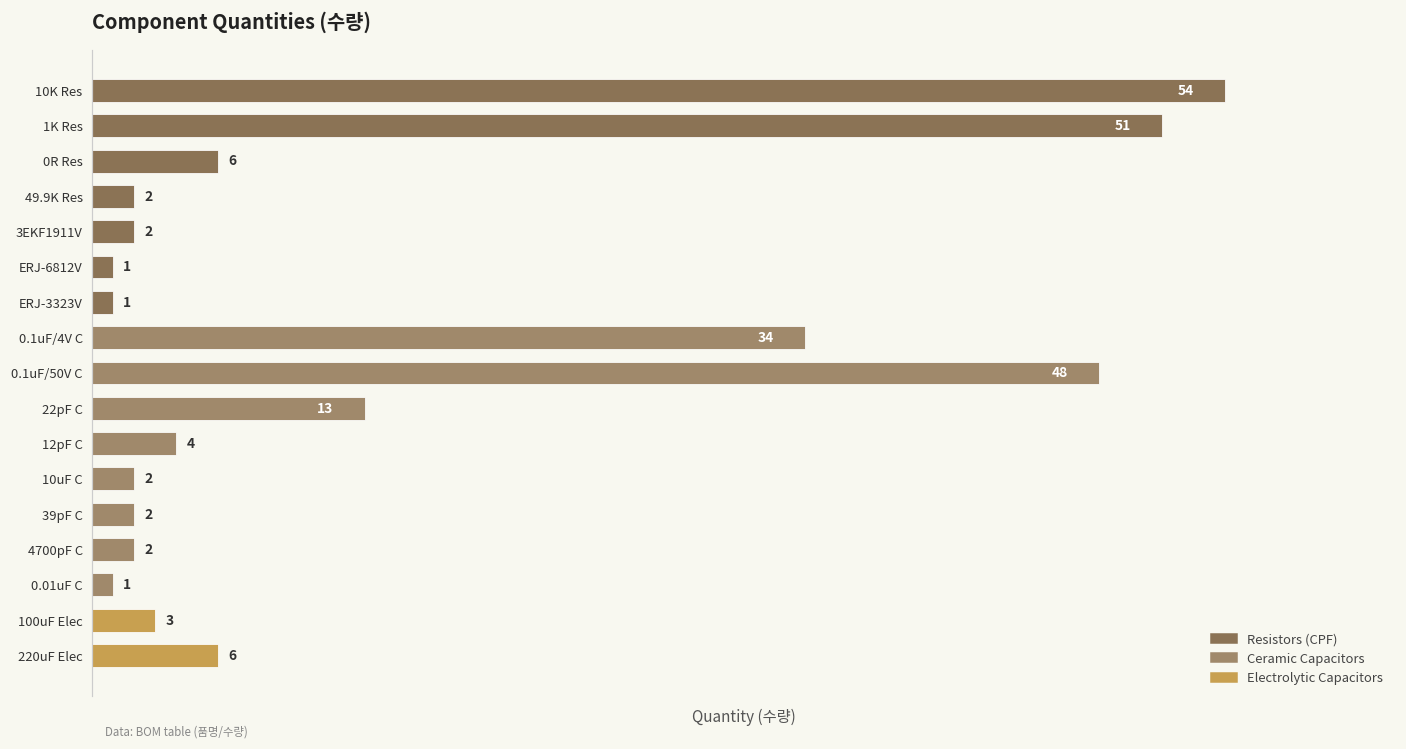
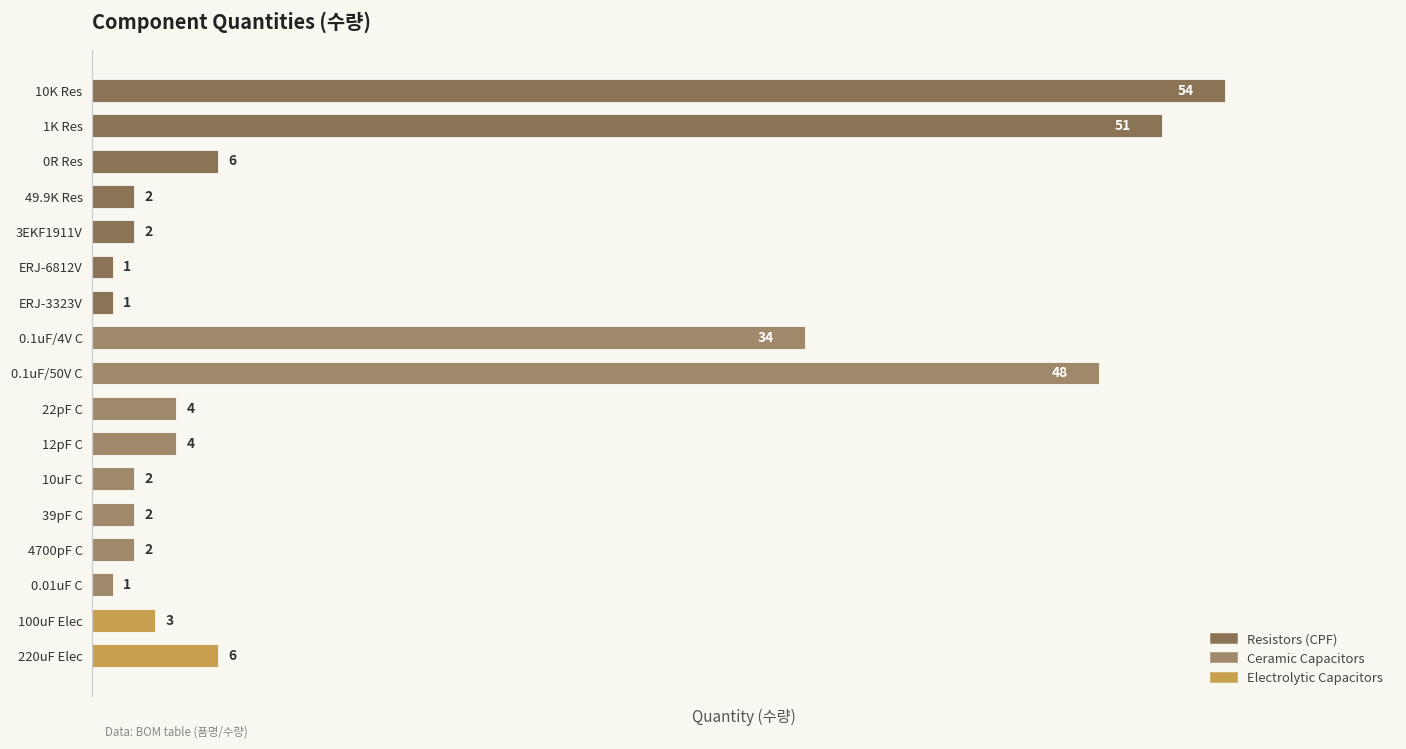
  {
    "10K Res": 54,
    "1K Res": 51,
    "0R Res": 6,
    "49.9K Res": 2,
    "3EKF1911V": 2,
    "ERJ-6812V": 1,
    "ERJ-3323V": 1,
    "0.1uF/4V C": 34,
    "0.1uF/50V C": 48,
-   "22pF C": 13,
+   "22pF C": 4,
    "12pF C": 4,
    "10uF C": 2,
    "39pF C": 2,
    "4700pF C": 2,
    "0.01uF C": 1,
    "100uF Elec": 3,
    "220uF Elec": 6
  }
